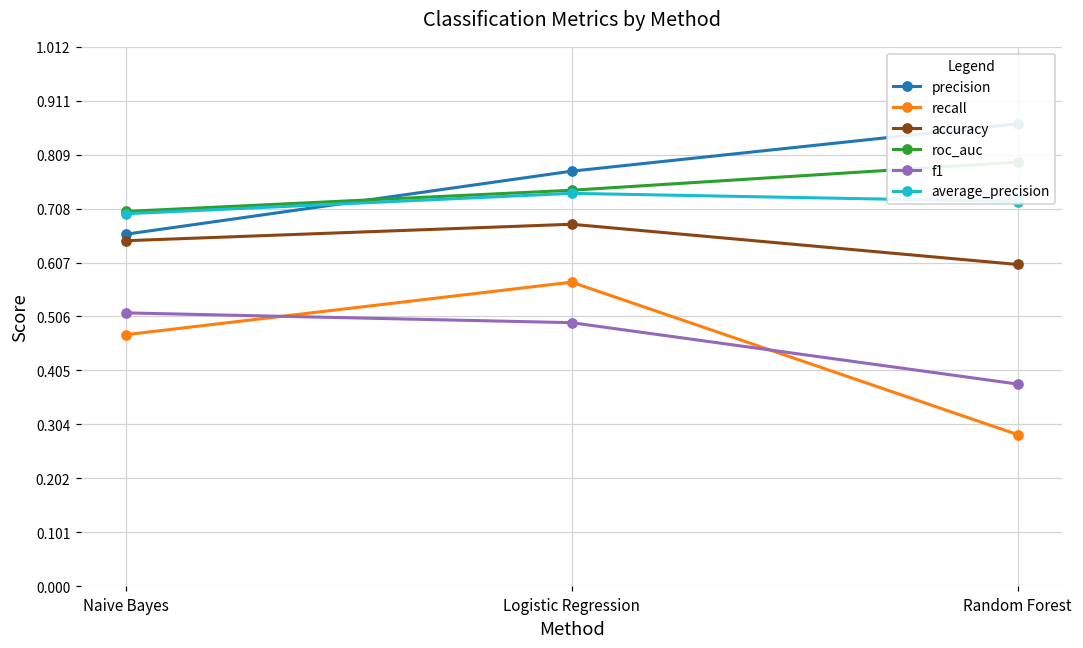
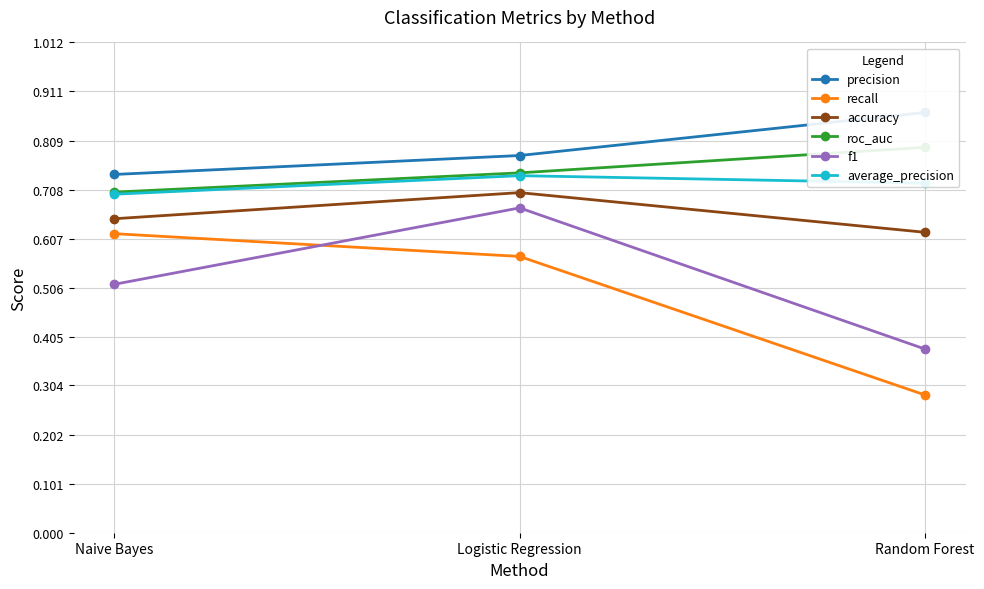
  {
    "precision": {
-     "Naive Bayes": 0.66,
+     "Naive Bayes": 0.74,
      "Logistic Regression": 0.78
    },
    "recall": {
-     "Naive Bayes": 0.47,
+     "Naive Bayes": 0.62,
      "Logistic Regression": 0.57,
      "Random Forest": 0.28
    },
    "accuracy": {
      "Naive Bayes": 0.65,
-     "Logistic Regression": 0.68,
-     "Random Forest": 0.60
+     "Logistic Regression": 0.70,
+     "Random Forest": 0.62
    },
    "roc_auc": {
      "Logistic Regression": 0.74
    },
    "f1": {
      "Naive Bayes": 0.51,
-     "Logistic Regression": 0.49,
+     "Logistic Regression": 0.67,
      "Random Forest": 0.38
    },
    "average_precision": {
      "Logistic Regression": 0.74
    }
  }
